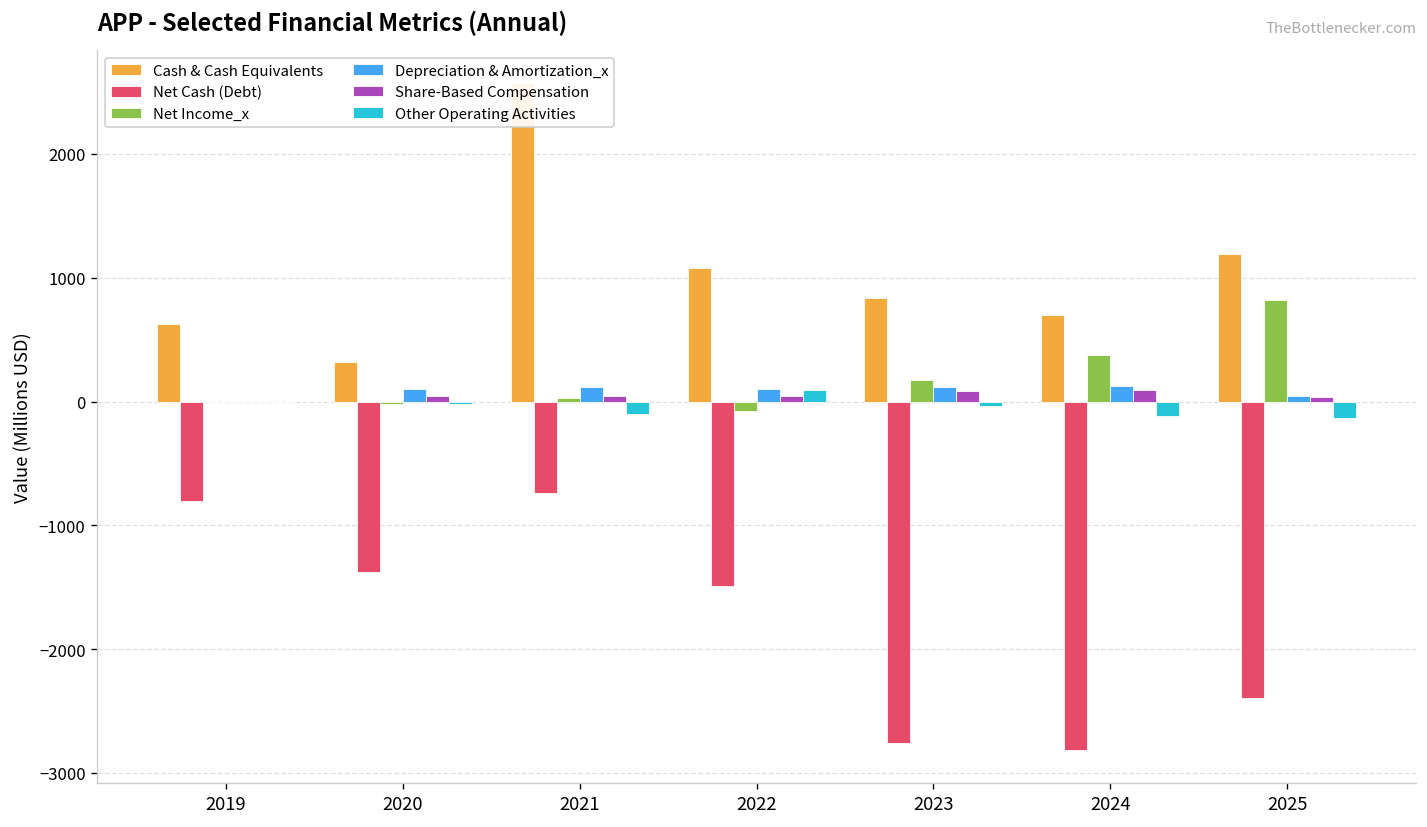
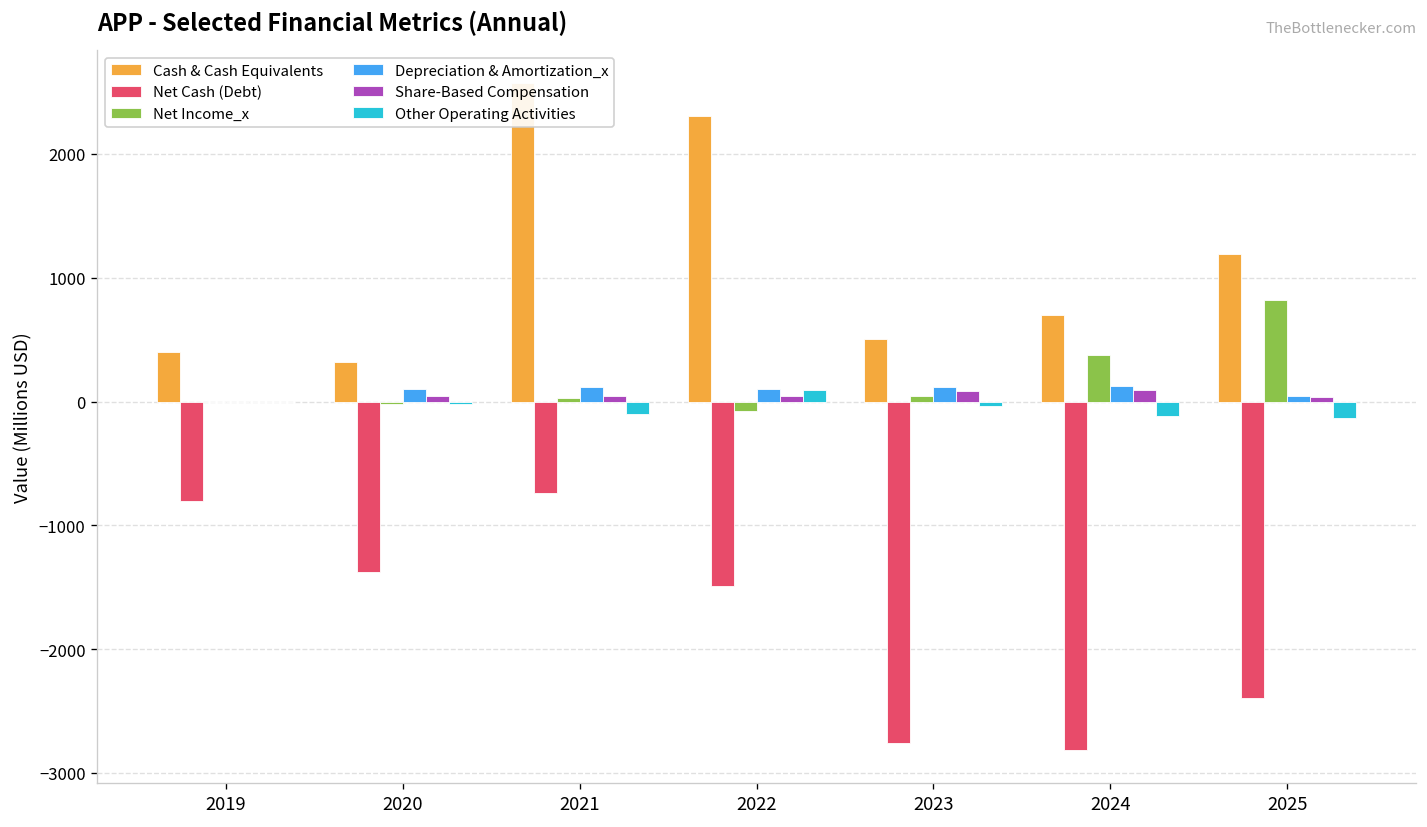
  {
    "Cash & Cash Equivalents": {
-     "2019": 630,
+     "2019": 400,
      "2020": 320,
-     "2022": 1080,
-     "2023": 840,
+     "2022": 2310,
+     "2023": 500,
      "2024": 700,
      "2025": 1190
    },
    "Net Cash (Debt)": {
      "2019": -800,
      "2020": -1380,
      "2021": -740,
      "2022": -1490,
      "2023": -2760,
      "2024": -2810,
      "2025": -2400
    },
    "Net Income_x": {
      "2019": 0,
      "2021": 30,
      "2022": -80,
-     "2023": 170,
+     "2023": 40,
      "2024": 380,
      "2025": 820
    },
    "Share-Based Compensation": {
      "2019": 0,
      "2020": 40,
      "2021": 40,
      "2022": 50,
      "2023": 90,
      "2024": 90,
      "2025": 40
    }
  }
